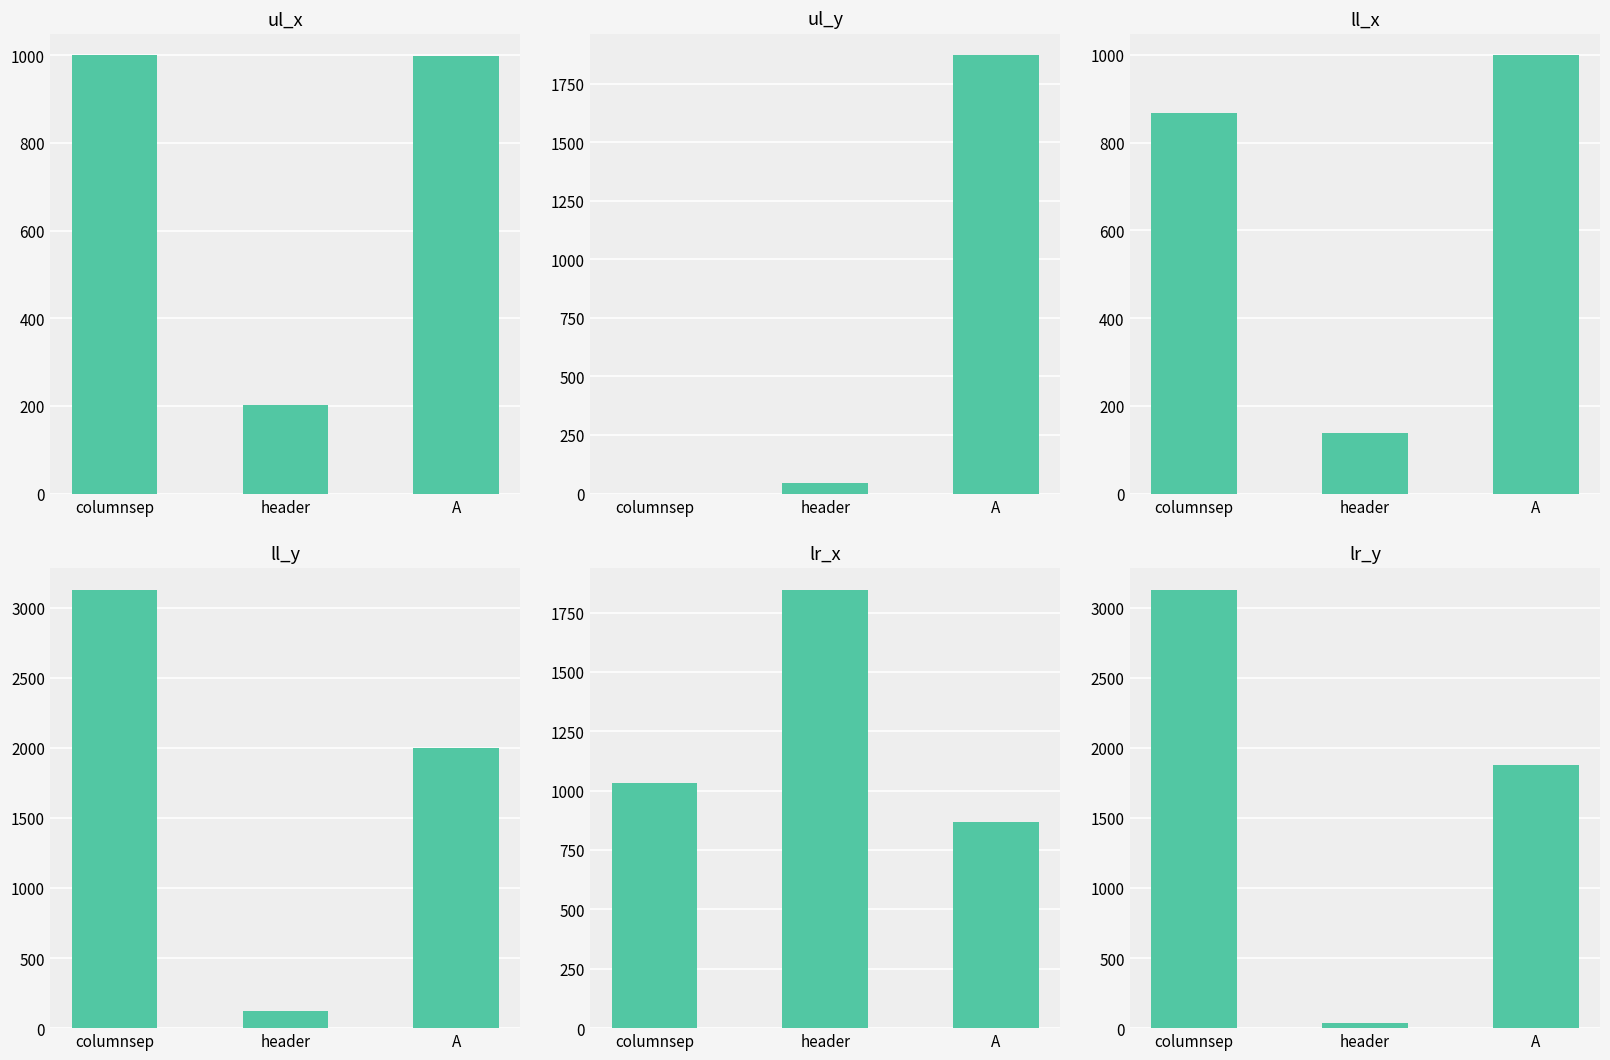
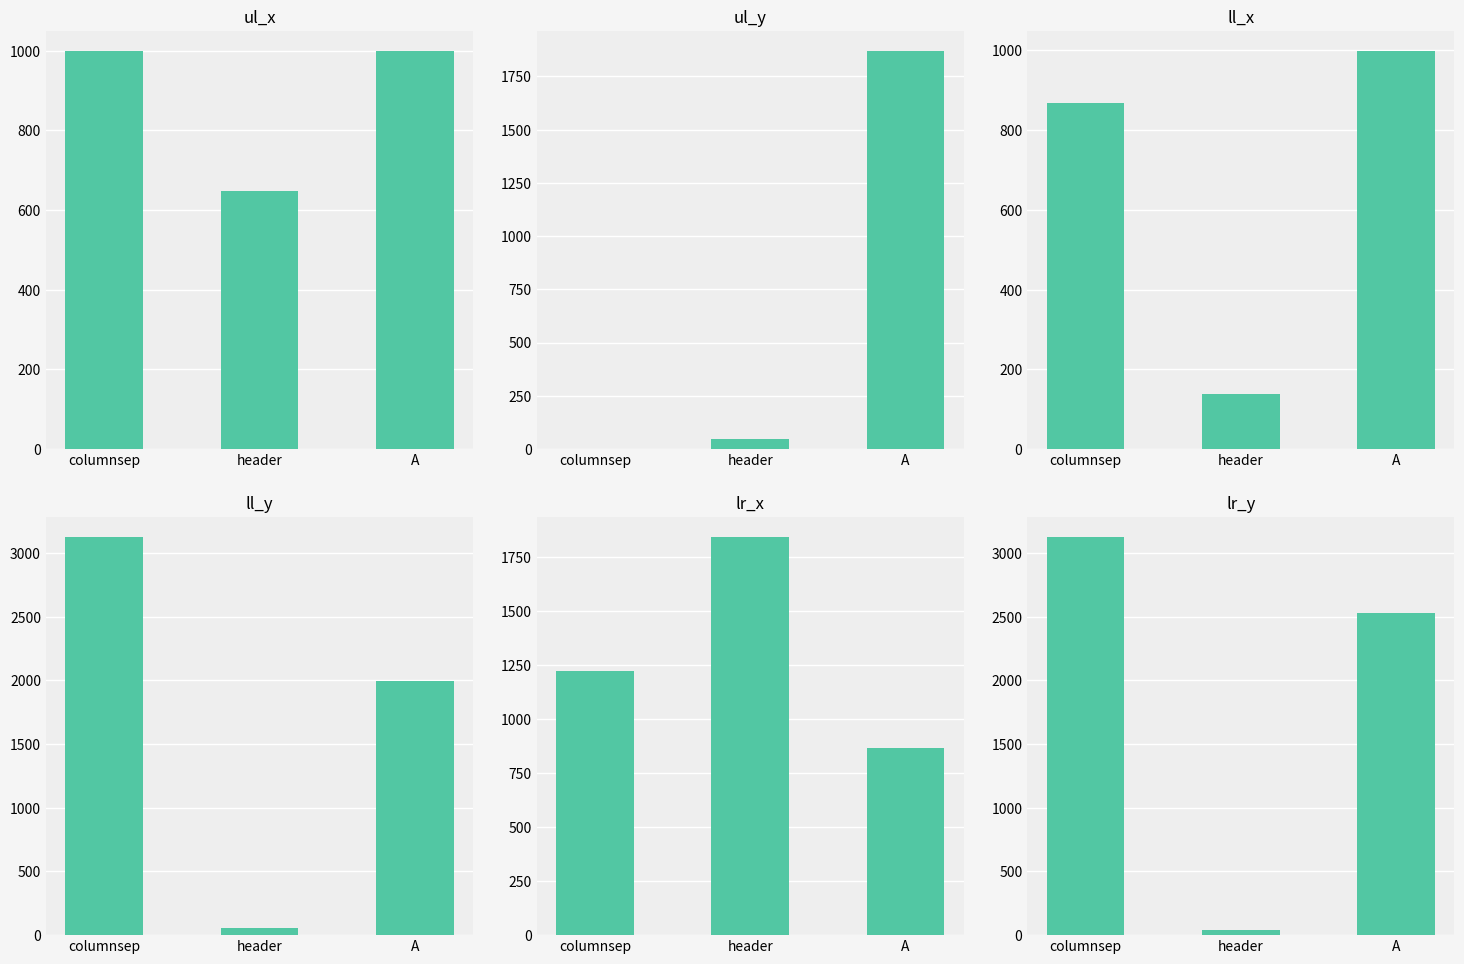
  {
    "ul_x": {
      "columnsep": 1000,
-     "header": 200,
+     "header": 650,
      "A": 1000
    },
    "ul_y": {
      "columnsep": 0,
      "header": 50,
      "A": 1870
    },
    "ll_x": {
      "columnsep": 870,
      "header": 140,
      "A": 1000
    },
    "ll_y": {
      "columnsep": 3130,
-     "header": 120,
+     "header": 50,
      "A": 2000
    },
    "lr_x": {
-     "columnsep": 1030,
+     "columnsep": 1220,
      "header": 1840,
      "A": 870
    },
    "lr_y": {
      "columnsep": 3130,
      "header": 40,
-     "A": 1880
+     "A": 2530
    }
  }
